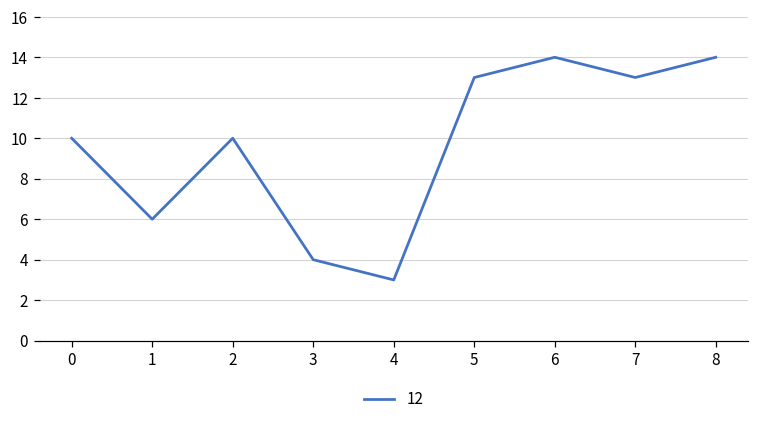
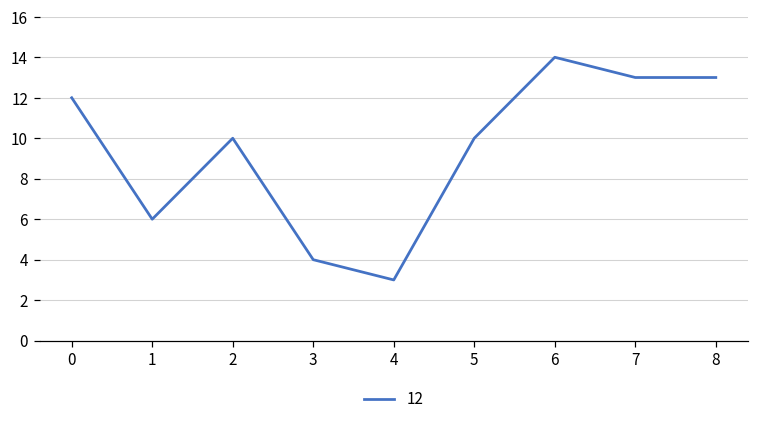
  {
-   "0": 10,
+   "0": 12,
    "1": 6,
    "2": 10,
    "3": 4,
    "4": 3,
-   "5": 13,
+   "5": 10,
    "6": 14,
    "7": 13,
-   "8": 14
+   "8": 13
  }
